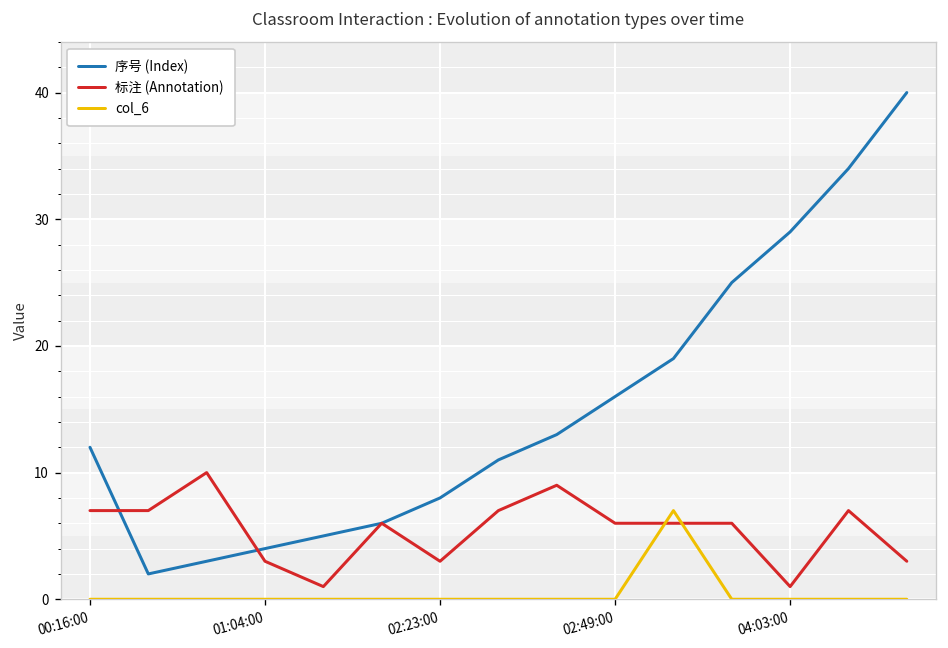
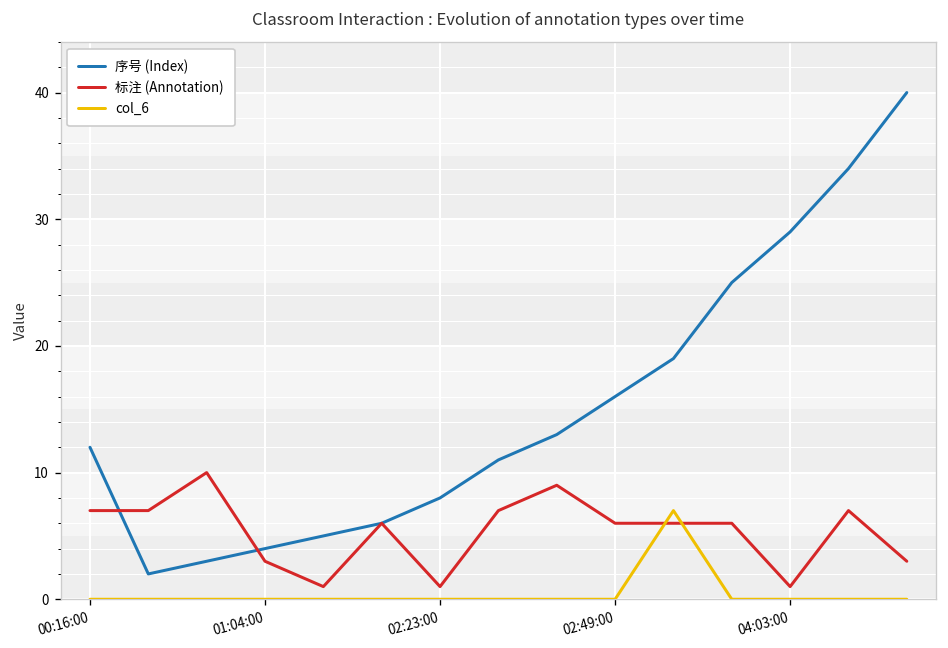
  {
    "序号 (Index)": {
      "00:16:00": 12,
      "01:04:00": 4,
      "02:23:00": 8,
      "02:49:00": 16,
      "04:03:00": 29
    },
    "标注 (Annotation)": {
      "00:16:00": 7,
      "01:04:00": 3,
-     "02:23:00": 3,
+     "02:23:00": 1,
      "02:49:00": 6,
      "04:03:00": 1
    },
    "col_6": {
      "00:16:00": 0,
      "01:04:00": 0,
      "02:23:00": 0,
      "02:49:00": 0,
      "04:03:00": 0
    }
  }
